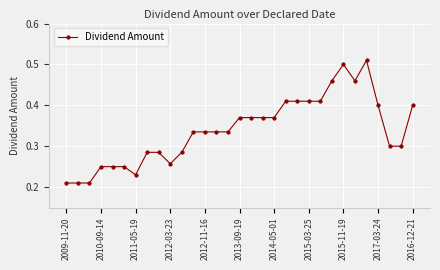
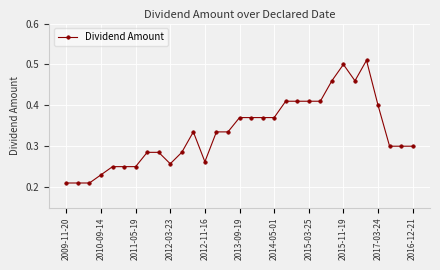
  {
    "2009-11-20": 0.21,
-   "2010-09-14": 0.25,
-   "2011-05-19": 0.23,
+   "2010-09-14": 0.23,
+   "2011-05-19": 0.25,
    "2012-03-23": 0.26,
-   "2012-11-16": 0.34,
+   "2012-11-16": 0.26,
    "2013-09-19": 0.37,
    "2014-05-01": 0.37,
    "2015-03-25": 0.41,
    "2015-11-19": 0.50,
    "2017-03-24": 0.40,
-   "2016-12-21": 0.4
+   "2016-12-21": 0.3
  }
